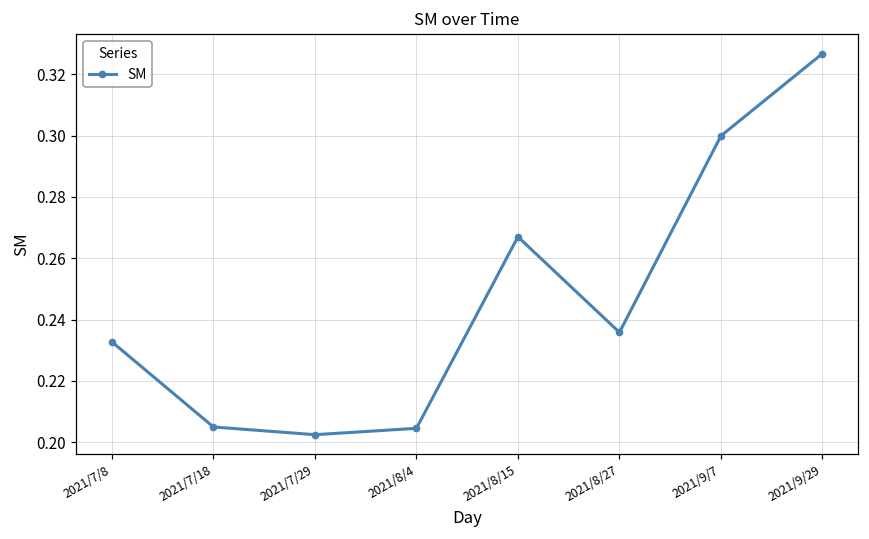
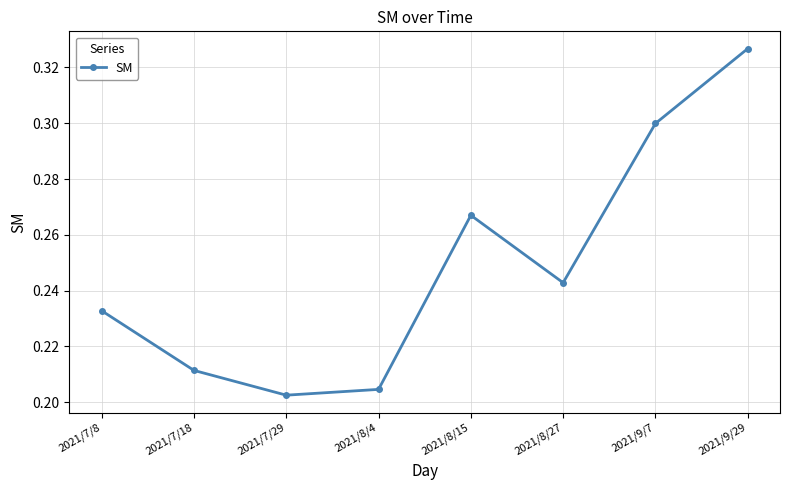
  {
    "2021/7/8": 0.233,
-   "2021/7/18": 0.205,
+   "2021/7/18": 0.211,
    "2021/7/29": 0.202,
    "2021/8/4": 0.205,
    "2021/8/15": 0.267,
-   "2021/8/27": 0.236,
+   "2021/8/27": 0.243,
    "2021/9/7": 0.300,
    "2021/9/29": 0.327
  }
